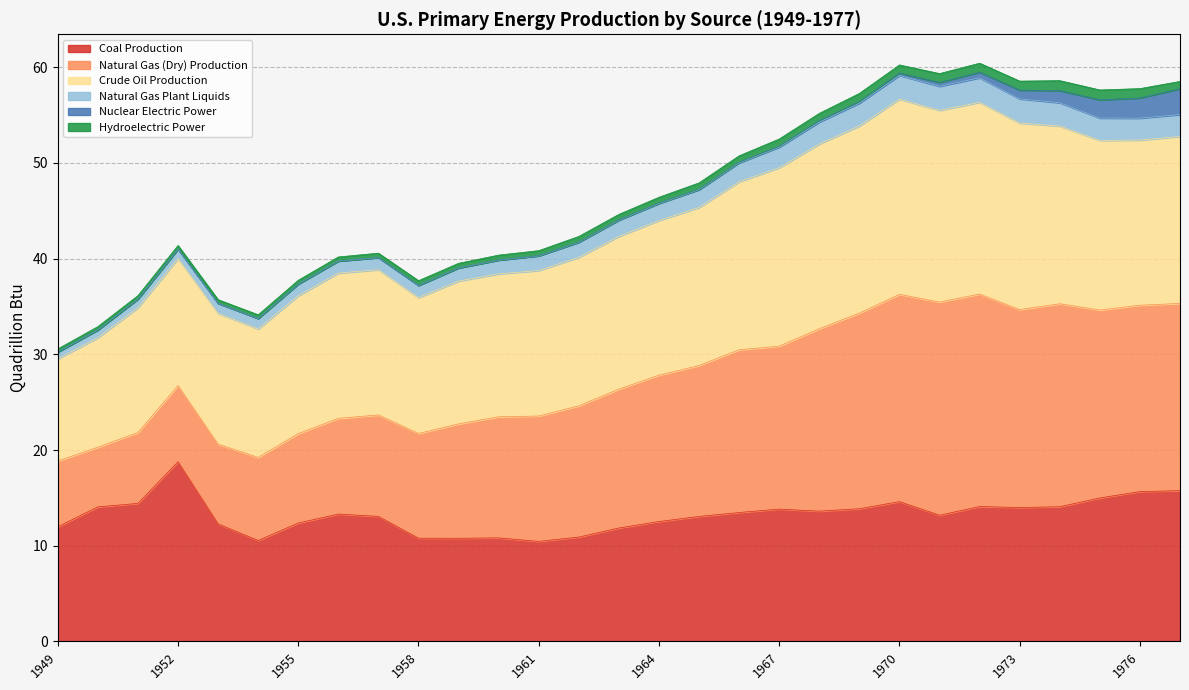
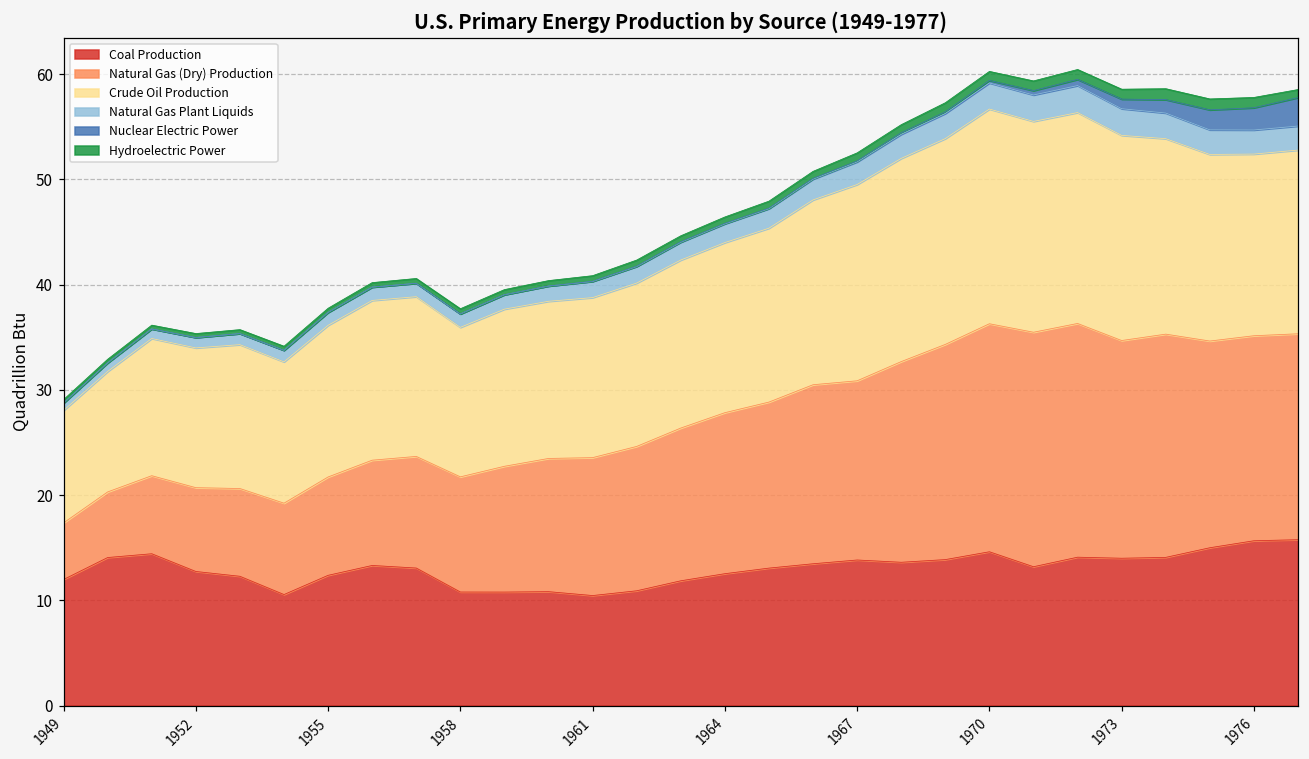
  {
    "Coal Production": {
      "1949": 12,
-     "1952": 19,
+     "1952": 13,
      "1955": 12,
      "1958": 11,
      "1961": 10,
      "1964": 13,
      "1967": 14,
      "1970": 15,
      "1973": 14,
      "1976": 16
    },
    "Natural Gas (Dry) Production": {
-     "1949": 7,
+     "1949": 5,
      "1952": 8,
      "1955": 9,
      "1958": 11,
      "1961": 13,
      "1964": 15,
      "1967": 17,
      "1970": 22,
      "1973": 21,
      "1976": 19
    },
    "Crude Oil Production": {
      "1949": 11,
      "1952": 13,
      "1955": 14,
      "1958": 14,
      "1961": 15,
      "1964": 16,
      "1967": 19,
      "1970": 20,
      "1973": 19,
      "1976": 17
    },
    "Natural Gas Plant Liquids": {
      "1973": 3,
      "1976": 2
    },
    "Nuclear Electric Power": {
      "1973": 1,
      "1976": 2
    },
    "Hydroelectric Power": {
      "1949": 0,
      "1952": 0,
      "1955": 0,
      "1958": 0,
      "1961": 1,
      "1964": 1,
      "1967": 1,
      "1970": 1,
      "1973": 1,
      "1976": 1
    }
  }
